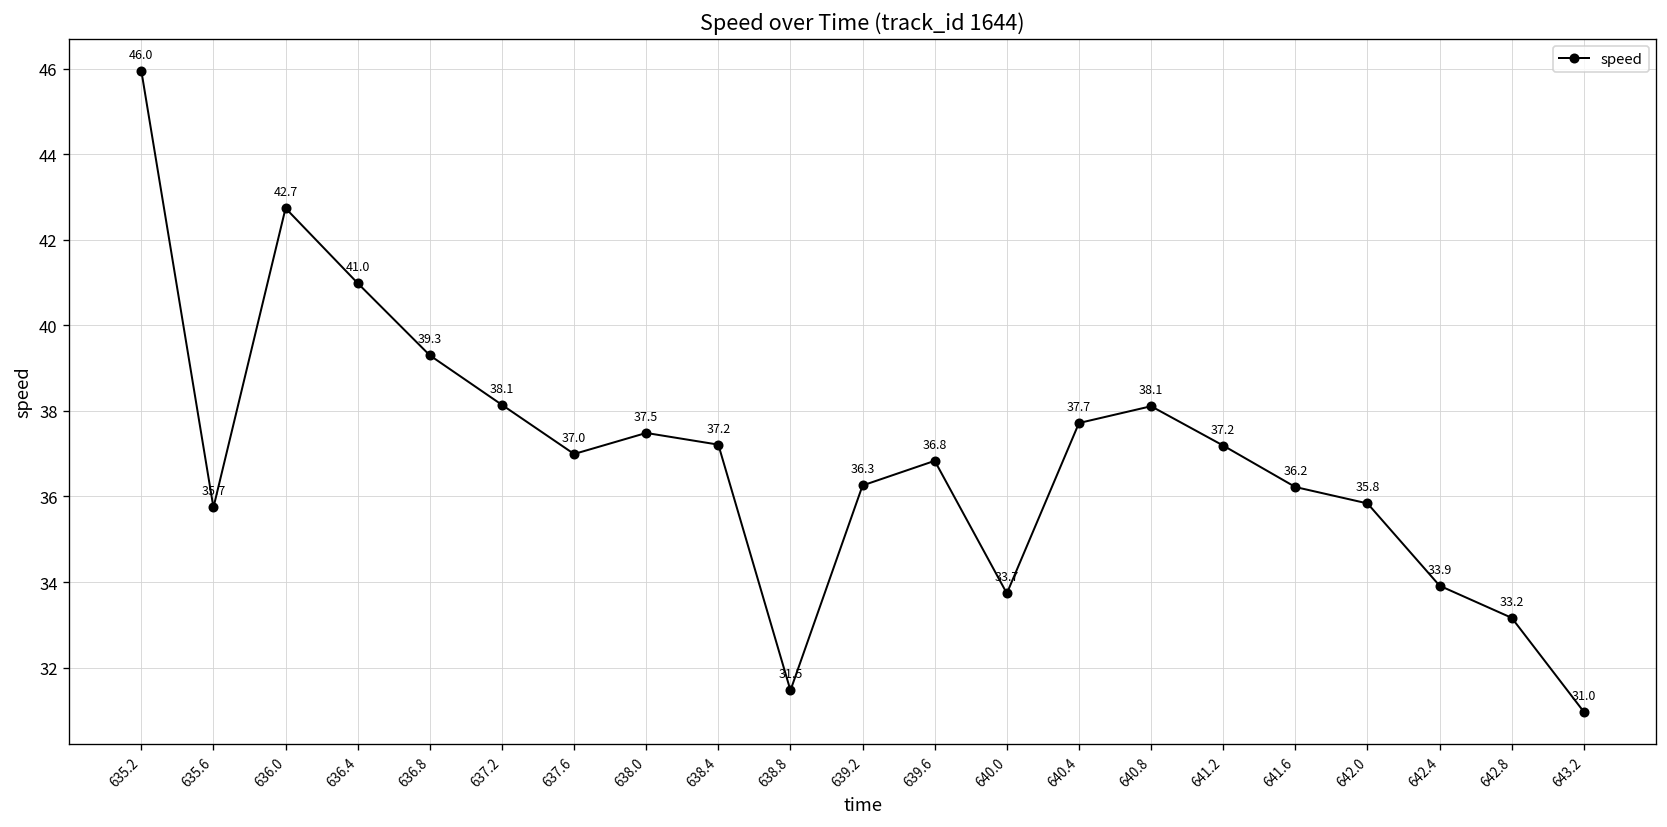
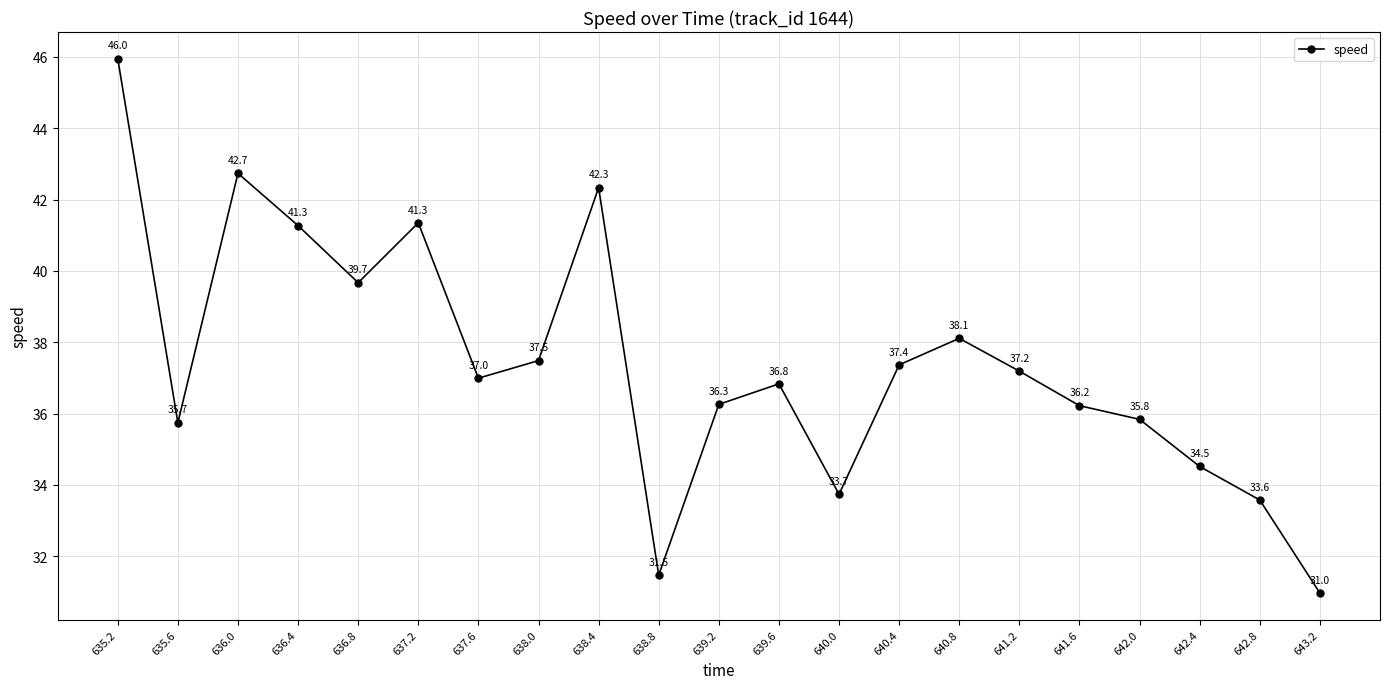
  {
    "635.2": 46.0,
    "635.6": 35.7,
    "636.0": 42.7,
-   "636.4": 41.0,
-   "636.8": 39.3,
-   "637.2": 38.1,
+   "636.4": 41.3,
+   "636.8": 39.7,
+   "637.2": 41.3,
    "637.6": 37.0,
    "638.0": 37.5,
-   "638.4": 37.2,
+   "638.4": 42.3,
    "638.8": 31.5,
    "639.2": 36.3,
    "639.6": 36.8,
    "640.0": 33.7,
-   "640.4": 37.7,
+   "640.4": 37.4,
    "640.8": 38.1,
    "641.2": 37.2,
    "641.6": 36.2,
    "642.0": 35.8,
-   "642.4": 33.9,
-   "642.8": 33.2,
+   "642.4": 34.5,
+   "642.8": 33.6,
    "643.2": 31.0
  }
